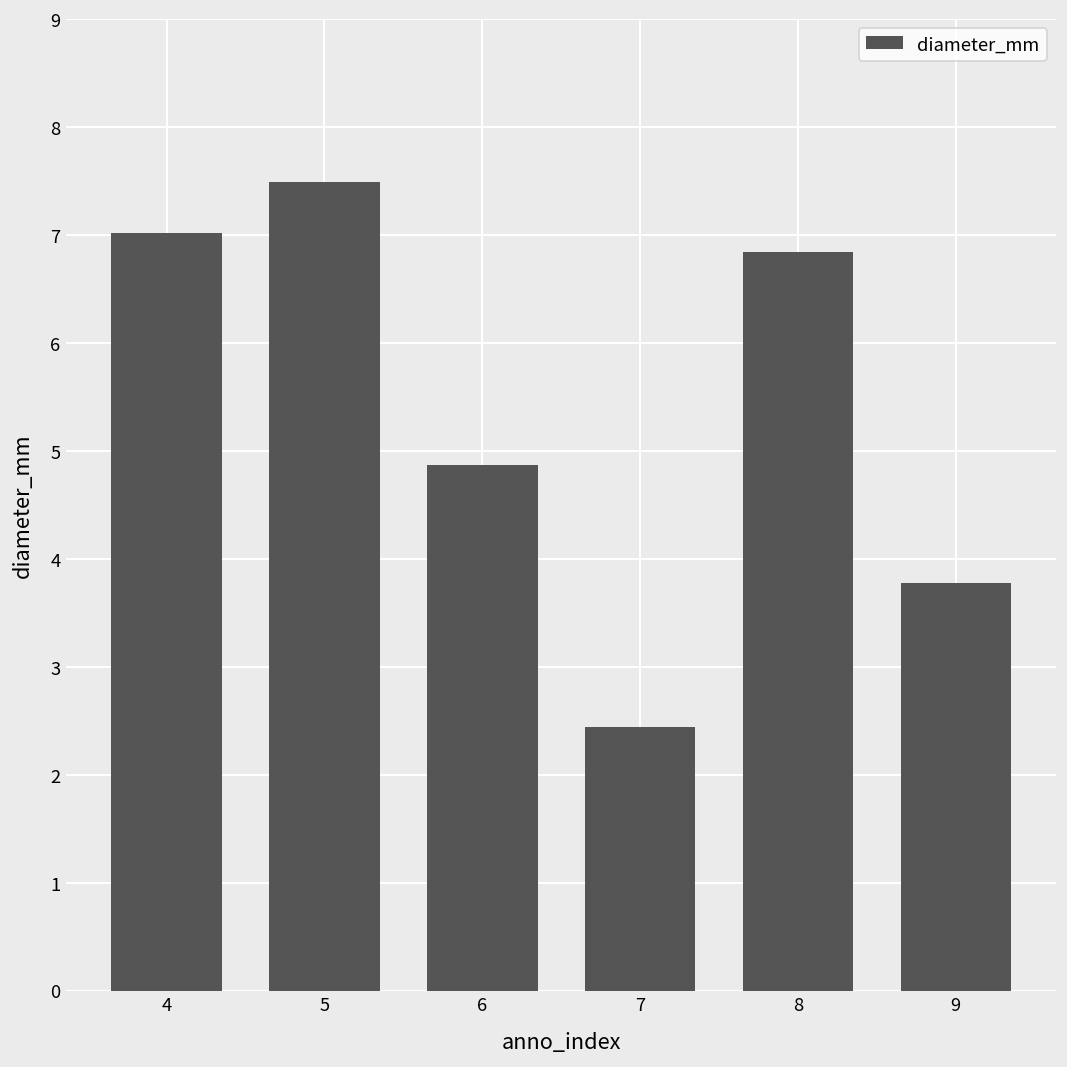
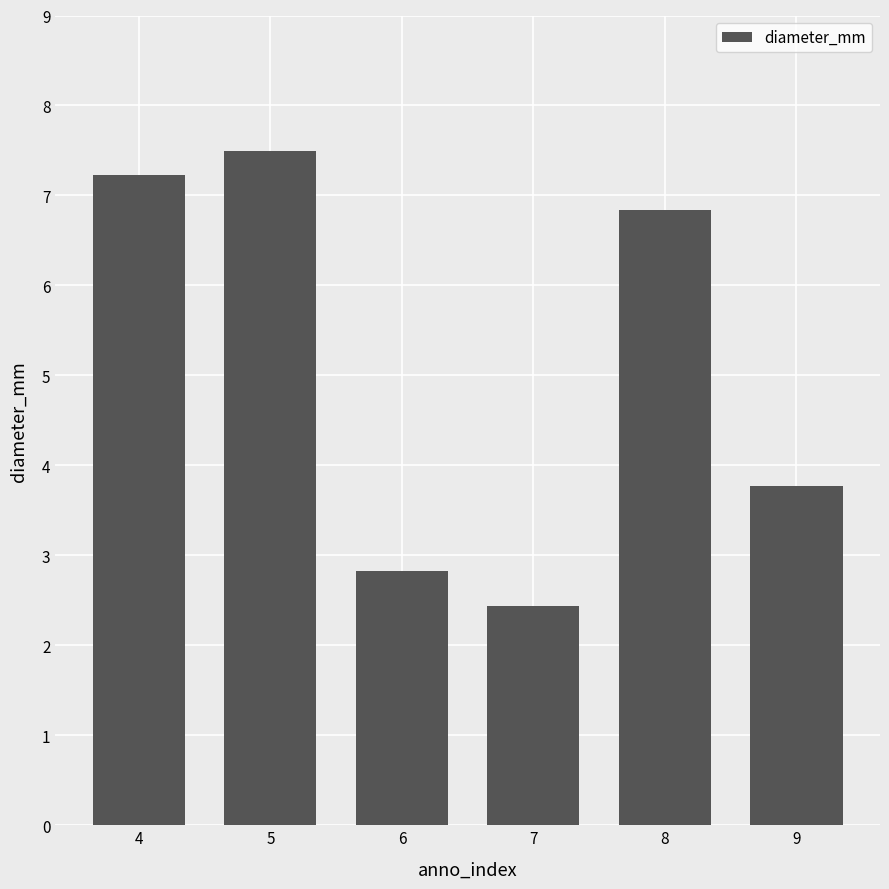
  {
-   "4": 7.0,
+   "4": 7.2,
    "5": 7.5,
-   "6": 4.9,
+   "6": 2.8,
    "7": 2.4,
    "8": 6.8,
    "9": 3.8
  }
